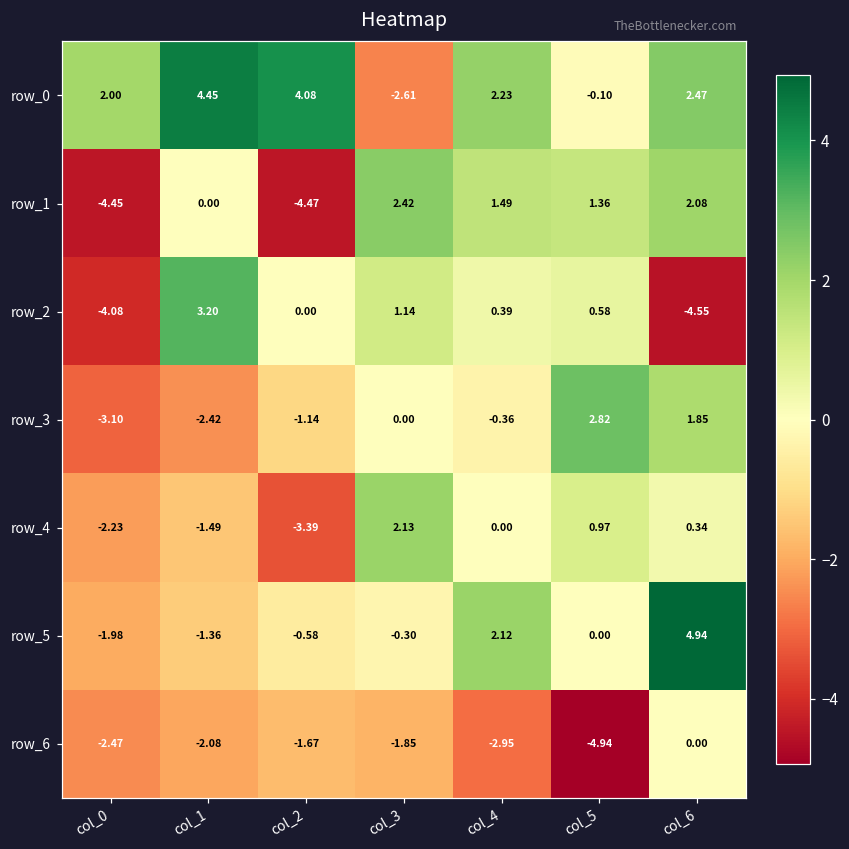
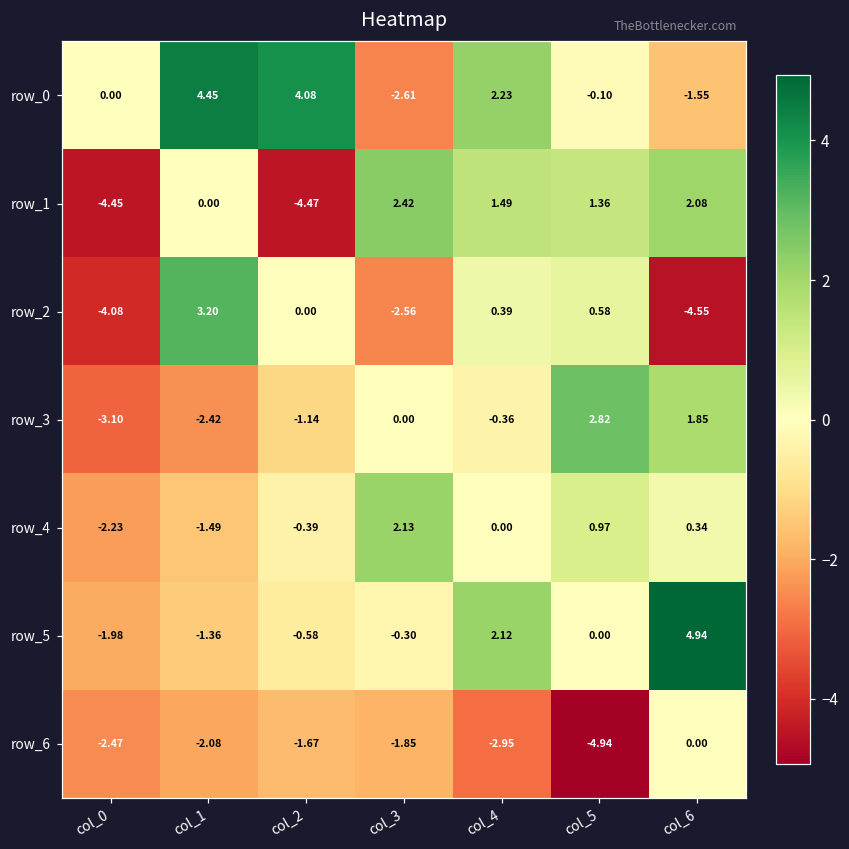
  {
    "row_0": {
-     "col_0": 2.00,
+     "col_0": 0.00,
      "col_1": 4.45,
      "col_2": 4.08,
      "col_3": -2.61,
      "col_4": 2.23,
      "col_5": -0.10,
-     "col_6": 2.47
+     "col_6": -1.55
    },
    "row_1": {
      "col_0": -4.45,
      "col_1": 0.00,
      "col_2": -4.47,
      "col_3": 2.42,
      "col_4": 1.49,
      "col_5": 1.36,
      "col_6": 2.08
    },
    "row_2": {
      "col_0": -4.08,
      "col_1": 3.20,
      "col_2": 0.00,
-     "col_3": 1.14,
+     "col_3": -2.56,
      "col_4": 0.39,
      "col_5": 0.58,
      "col_6": -4.55
    },
    "row_3": {
      "col_0": -3.10,
      "col_1": -2.42,
      "col_2": -1.14,
      "col_3": 0.00,
      "col_4": -0.36,
      "col_5": 2.82,
      "col_6": 1.85
    },
    "row_4": {
      "col_0": -2.23,
      "col_1": -1.49,
-     "col_2": -3.39,
+     "col_2": -0.39,
      "col_3": 2.13,
      "col_4": 0.00,
      "col_5": 0.97,
      "col_6": 0.34
    },
    "row_5": {
      "col_0": -1.98,
      "col_1": -1.36,
      "col_2": -0.58,
      "col_3": -0.30,
      "col_4": 2.12,
      "col_5": 0.00,
      "col_6": 4.94
    },
    "row_6": {
      "col_0": -2.47,
      "col_1": -2.08,
      "col_2": -1.67,
      "col_3": -1.85,
      "col_4": -2.95,
      "col_5": -4.94,
      "col_6": 0.00
    }
  }
